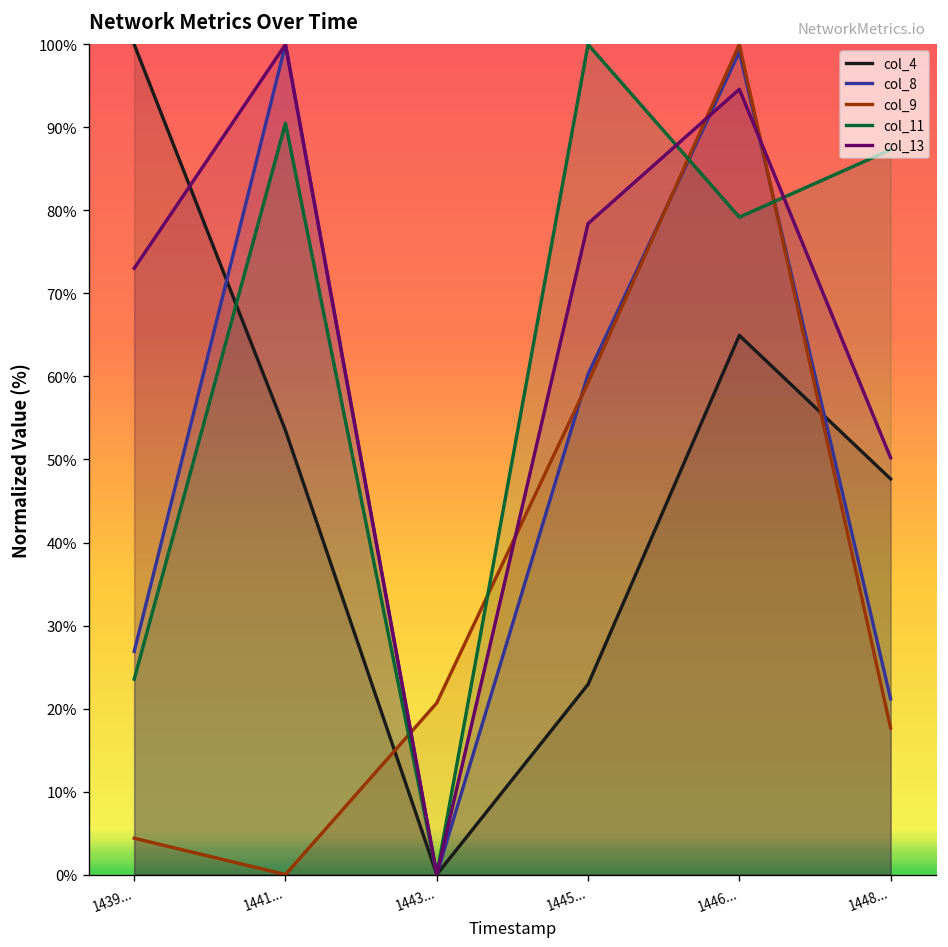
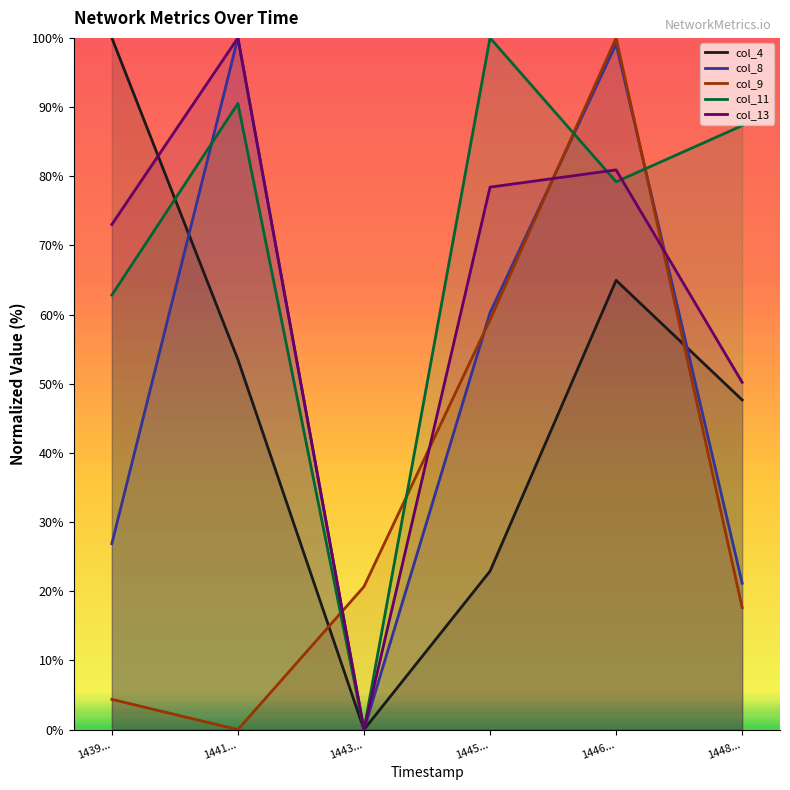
  {
    "col_4": {
      "1439...": "100%",
      "1441...": "54%",
      "1445...": "23%",
      "1446...": "65%",
      "1448...": "48%"
    },
    "col_8": {
      "1439...": "27%",
      "1445...": "60%",
      "1446...": "99%",
      "1448...": "21%"
    },
    "col_9": {
      "1439...": "4%",
      "1441...": "0%",
      "1443...": "21%",
      "1445...": "59%",
      "1446...": "100%",
      "1448...": "18%"
    },
    "col_11": {
-     "1439...": "24%",
+     "1439...": "63%",
      "1441...": "91%",
      "1445...": "100%",
      "1446...": "79%",
      "1448...": "87%"
    },
    "col_13": {
      "1439...": "73%",
      "1445...": "78%",
-     "1446...": "95%",
+     "1446...": "81%",
      "1448...": "50%"
    }
  }
